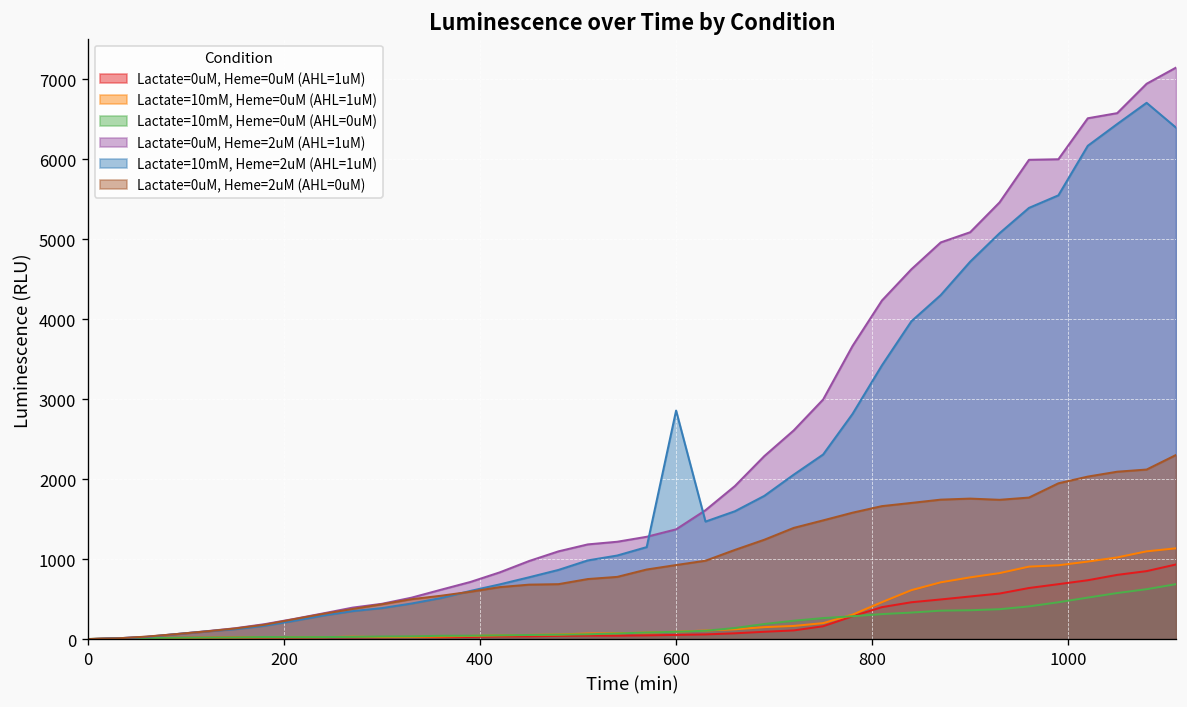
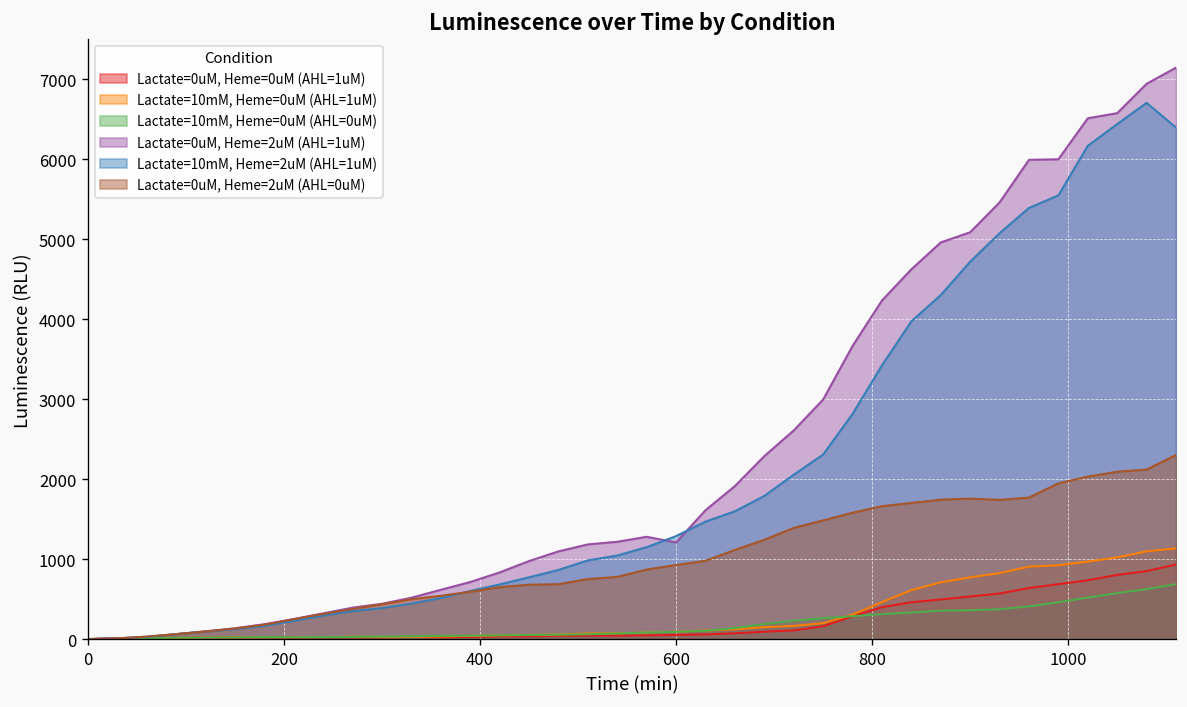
  {
    "Lactate=0uM, Heme=2uM (AHL=1uM)": {
-     "600": 1400
+     "600": 1200
    },
    "Lactate=10mM, Heme=2uM (AHL=1uM)": {
-     "600": 2900
+     "600": 1300
    }
  }
